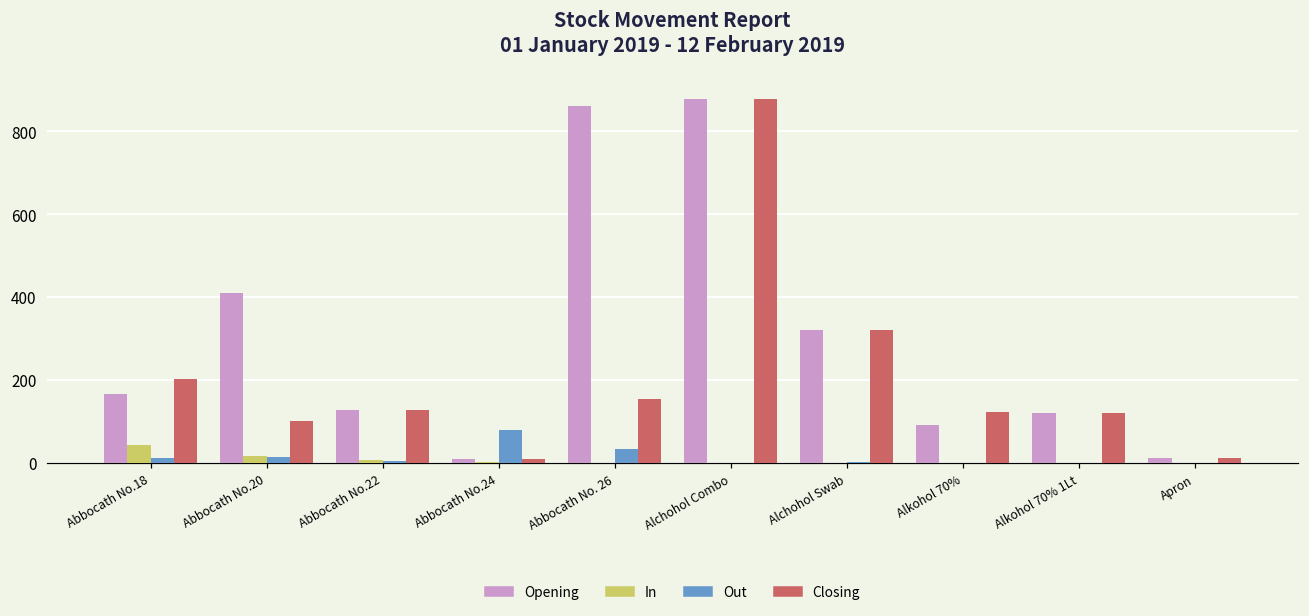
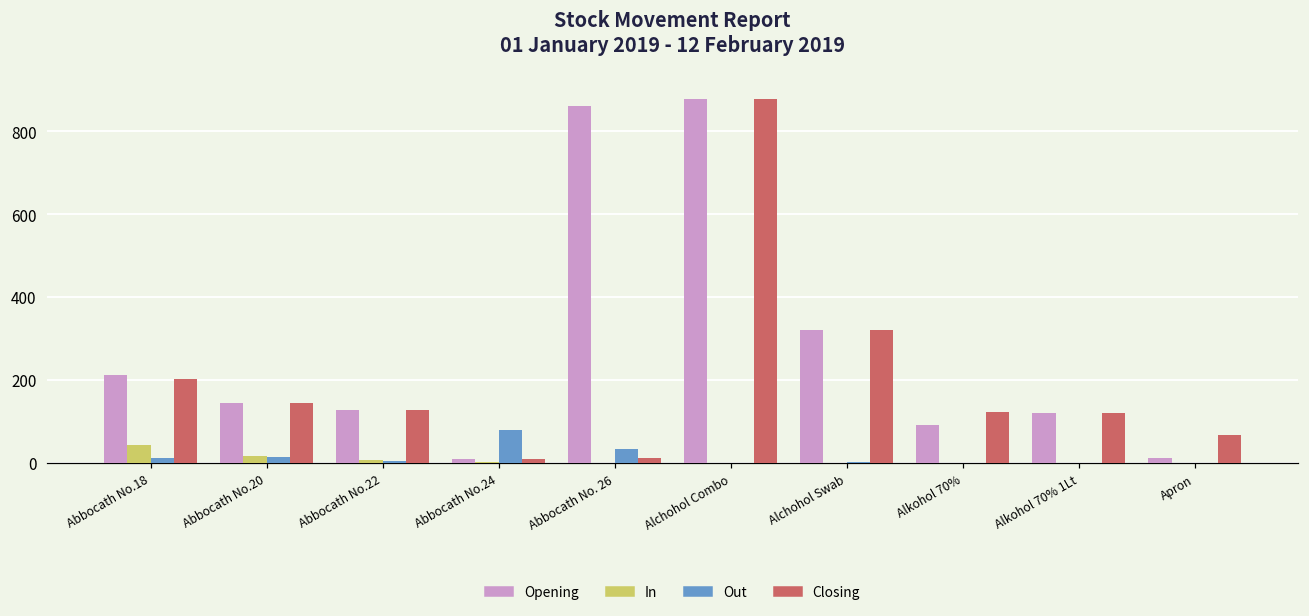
  {
    "Opening": {
-     "Abbocath No.18": 170,
-     "Abbocath No.20": 410,
+     "Abbocath No.18": 210,
+     "Abbocath No.20": 140,
      "Abbocath No.22": 130,
      "Abbocath No.24": 10,
      "Abbocath No. 26": 860,
      "Alchohol Combo": 880,
      "Alchohol Swab": 320,
      "Alkohol 70%": 90,
      "Alkohol 70% 1Lt": 120,
      "Apron": 10
    },
    "In": {
      "Abbocath No.18": 40,
      "Abbocath No.20": 20,
      "Abbocath No. 26": 0,
      "Alchohol Combo": 0,
      "Alchohol Swab": 0,
      "Alkohol 70%": 0,
      "Alkohol 70% 1Lt": 0,
      "Apron": 0
    },
    "Out": {
      "Abbocath No.18": 10,
      "Abbocath No.20": 10,
      "Abbocath No.24": 80,
      "Abbocath No. 26": 30,
      "Alchohol Combo": 0,
      "Alkohol 70%": 0,
      "Alkohol 70% 1Lt": 0,
      "Apron": 0
    },
    "Closing": {
      "Abbocath No.18": 200,
-     "Abbocath No.20": 100,
+     "Abbocath No.20": 150,
      "Abbocath No.22": 130,
      "Abbocath No.24": 10,
-     "Abbocath No. 26": 150,
+     "Abbocath No. 26": 10,
      "Alchohol Combo": 880,
      "Alchohol Swab": 320,
      "Alkohol 70%": 120,
      "Alkohol 70% 1Lt": 120,
-     "Apron": 10
+     "Apron": 70
    }
  }
